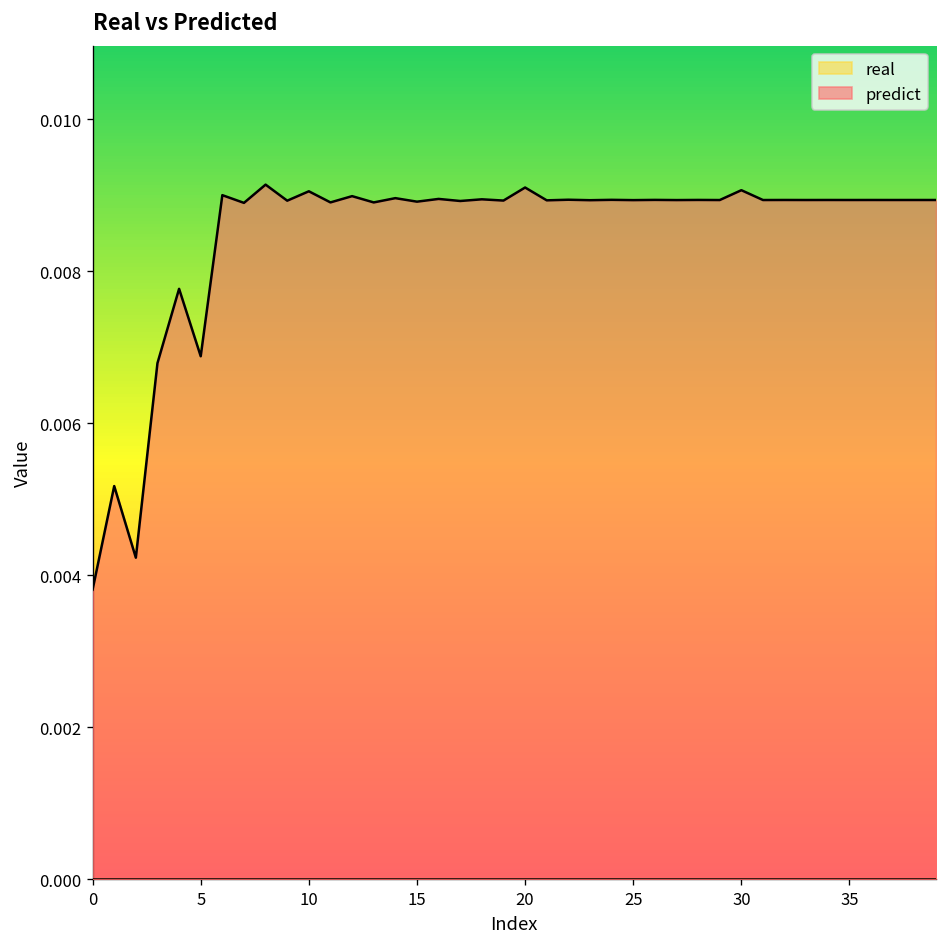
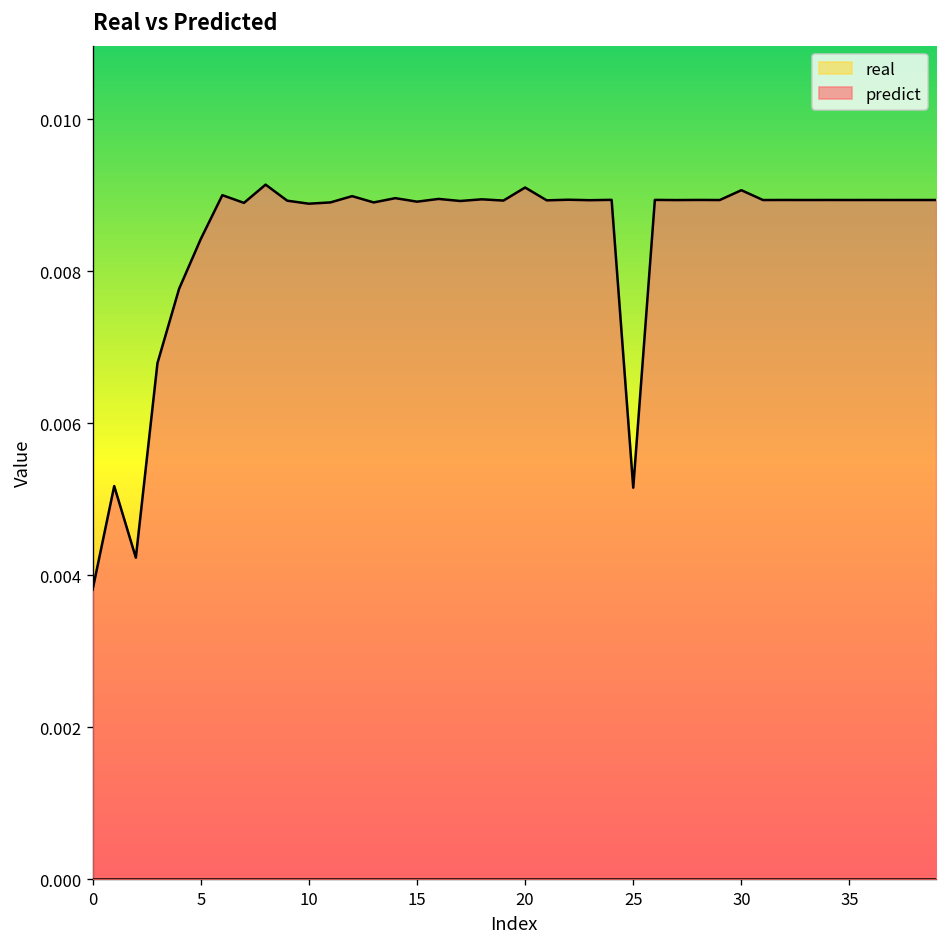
  {
    "real": {
      "0": 0.0000,
      "5": 0.0000,
      "10": 0.0000,
      "15": 0.0000,
      "20": 0.0000,
      "25": 0.0000,
      "30": 0.0000,
      "35": 0.0000
    },
    "predict": {
      "0": 0.0038,
-     "5": 0.0069,
-     "10": 0.0091,
+     "5": 0.0084,
+     "10": 0.0089,
      "15": 0.0089,
      "20": 0.0091,
-     "25": 0.0089,
+     "25": 0.0052,
      "30": 0.0091,
      "35": 0.0089
    }
  }
